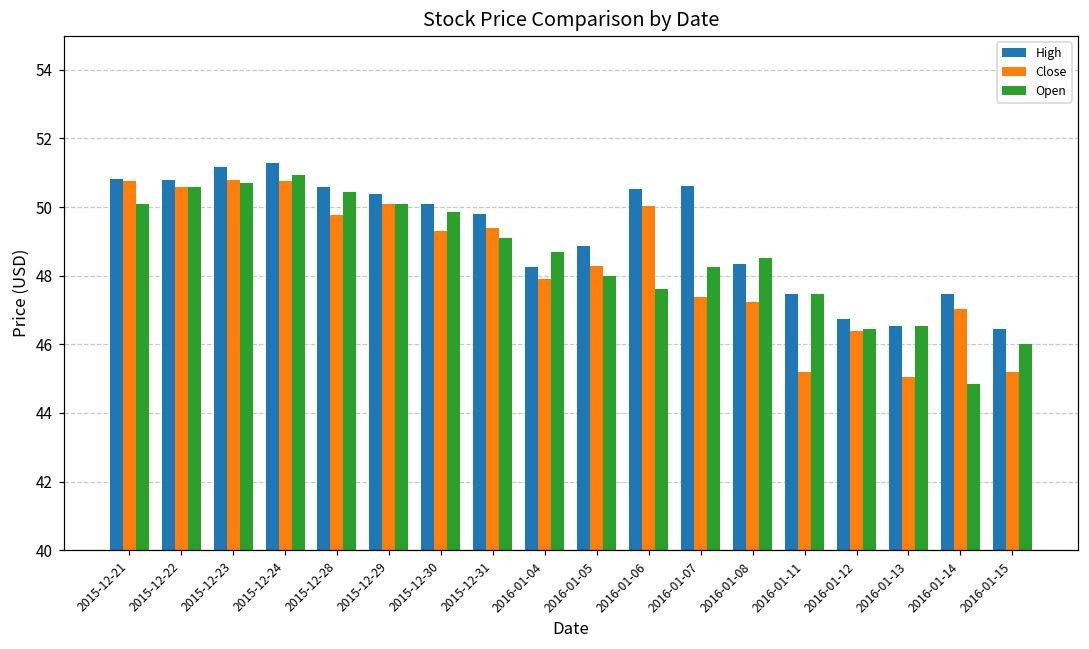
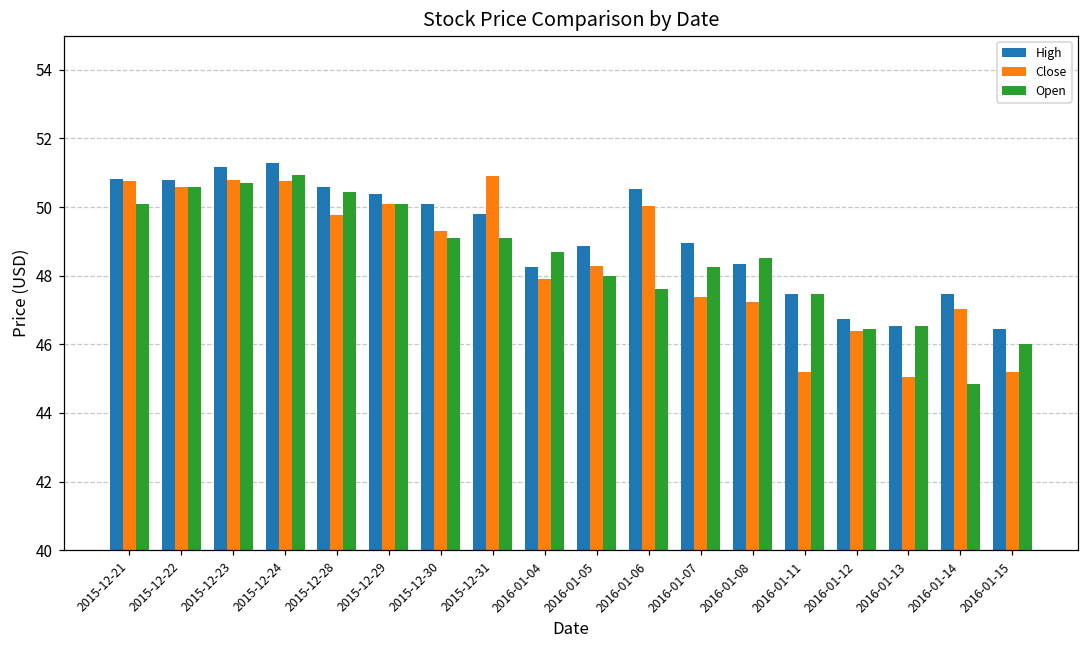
  {
    "High": {
      "2015-12-21": 50.8,
      "2015-12-22": 50.8,
      "2015-12-23": 51.2,
      "2015-12-24": 51.3,
      "2015-12-28": 50.6,
      "2015-12-29": 50.4,
      "2015-12-30": 50.1,
      "2015-12-31": 49.8,
      "2016-01-04": 48.2,
      "2016-01-05": 48.9,
      "2016-01-06": 50.5,
-     "2016-01-07": 50.6,
+     "2016-01-07": 48.9,
      "2016-01-08": 48.3,
      "2016-01-11": 47.5,
      "2016-01-12": 46.8,
      "2016-01-13": 46.5,
      "2016-01-14": 47.5,
      "2016-01-15": 46.5
    },
    "Close": {
      "2015-12-21": 50.8,
      "2015-12-22": 50.6,
      "2015-12-23": 50.8,
      "2015-12-24": 50.8,
      "2015-12-28": 49.8,
      "2015-12-29": 50.1,
      "2015-12-30": 49.3,
-     "2015-12-31": 49.4,
+     "2015-12-31": 50.9,
      "2016-01-04": 47.9,
      "2016-01-05": 48.3,
      "2016-01-06": 50.0,
      "2016-01-07": 47.4,
      "2016-01-08": 47.2,
      "2016-01-11": 45.2,
      "2016-01-12": 46.4,
      "2016-01-13": 45.0,
      "2016-01-14": 47.0,
      "2016-01-15": 45.2
    },
    "Open": {
      "2015-12-21": 50.1,
      "2015-12-22": 50.6,
      "2015-12-23": 50.7,
      "2015-12-24": 51.0,
      "2015-12-28": 50.4,
      "2015-12-29": 50.1,
-     "2015-12-30": 49.8,
+     "2015-12-30": 49.1,
      "2015-12-31": 49.1,
      "2016-01-04": 48.7,
      "2016-01-05": 48.0,
      "2016-01-06": 47.6,
      "2016-01-07": 48.3,
      "2016-01-08": 48.5,
      "2016-01-11": 47.5,
      "2016-01-12": 46.5,
      "2016-01-13": 46.5,
      "2016-01-14": 44.8,
      "2016-01-15": 46.0
    }
  }
